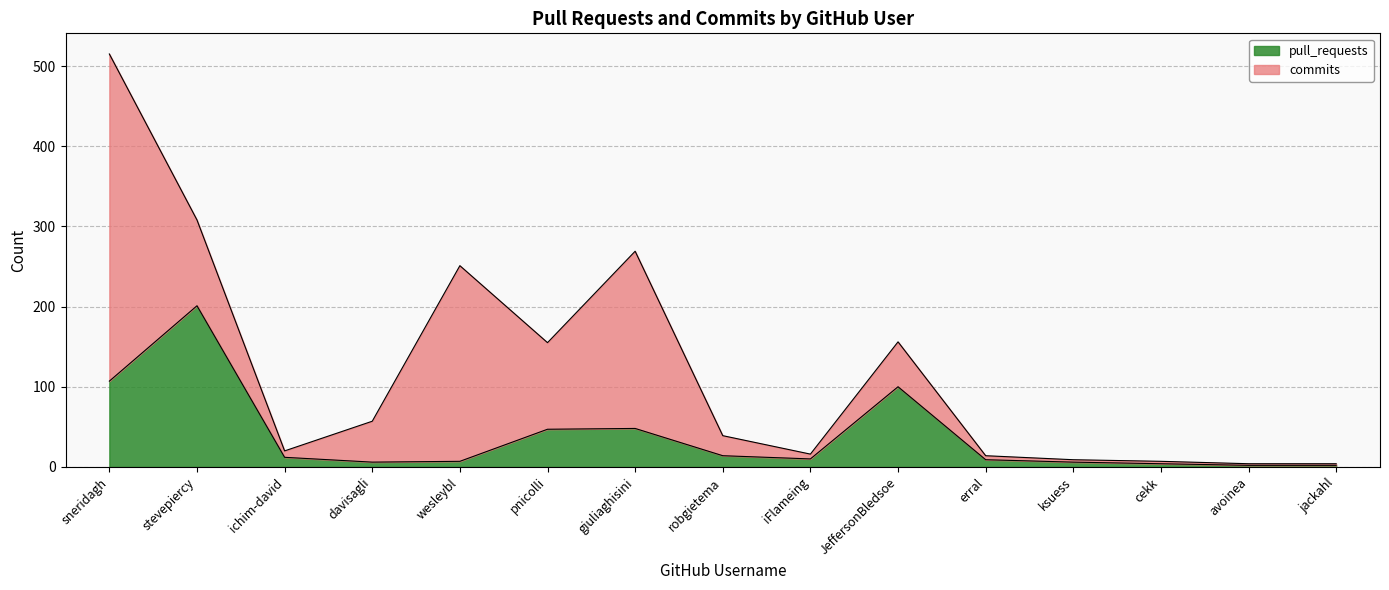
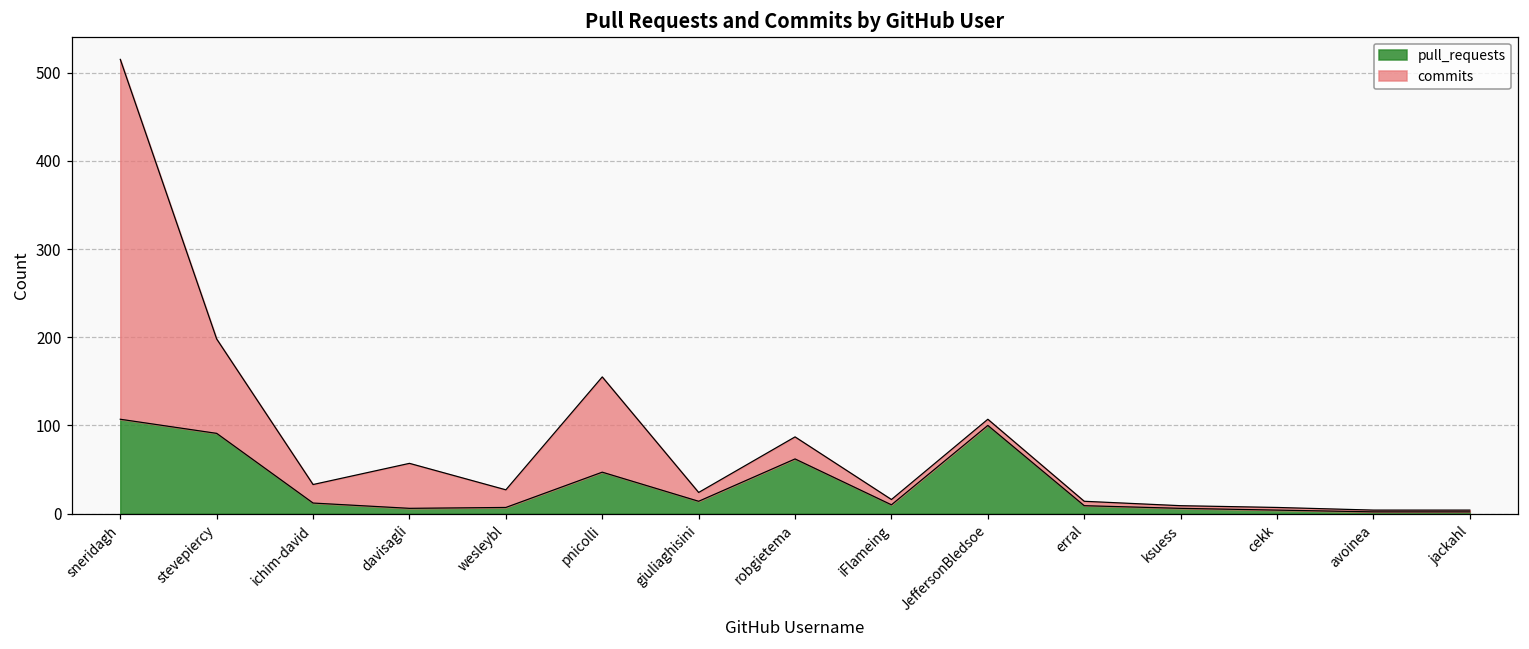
  {
    "pull_requests": {
      "sneridagh": 110,
-     "stevepiercy": 200,
+     "stevepiercy": 90,
      "ichim-david": 10,
      "davisagli": 10,
      "wesleybl": 10,
      "pnicolli": 50,
-     "giuliaghisini": 50,
-     "robgietema": 10,
+     "giuliaghisini": 10,
+     "robgietema": 60,
      "iFlameing": 10,
      "JeffersonBledsoe": 100,
      "erral": 10
    },
    "commits": {
      "sneridagh": 410,
      "stevepiercy": 110,
-     "ichim-david": 10,
+     "ichim-david": 20,
      "davisagli": 50,
-     "wesleybl": 240,
+     "wesleybl": 20,
      "pnicolli": 110,
-     "giuliaghisini": 220,
+     "giuliaghisini": 10,
      "robgietema": 30,
      "iFlameing": 10,
-     "JeffersonBledsoe": 60,
+     "JeffersonBledsoe": 10,
      "erral": 10
    }
  }
